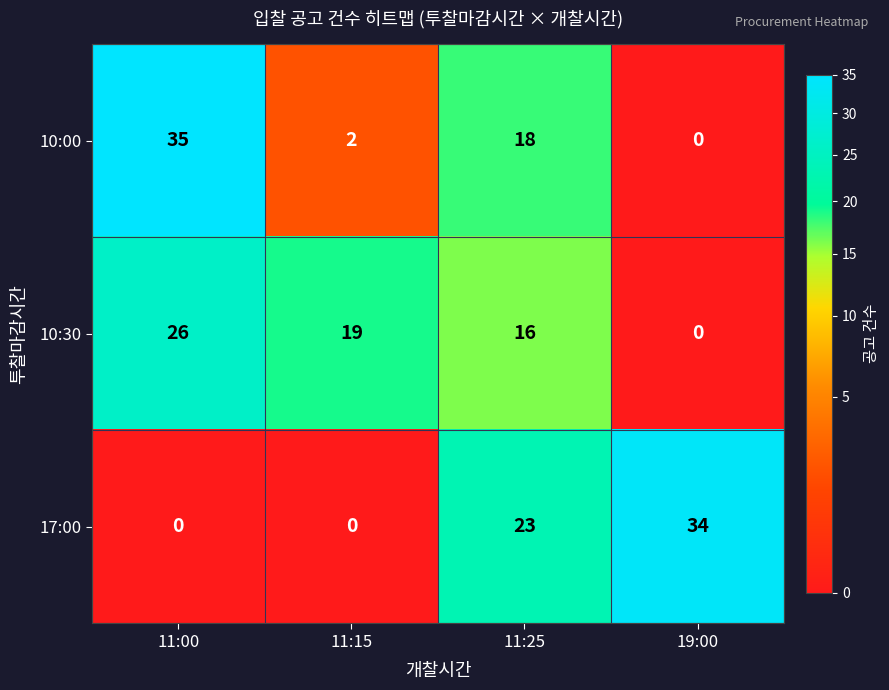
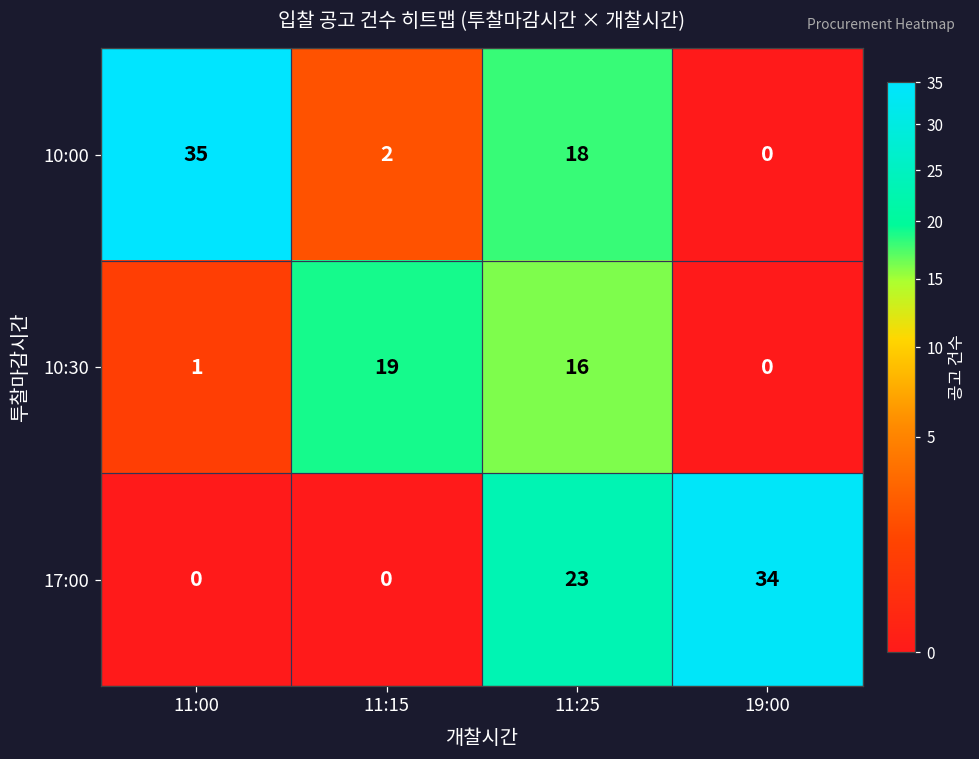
  {
    "10:00": {
      "11:00": 35,
      "11:15": 2,
      "11:25": 18,
      "19:00": 0
    },
    "10:30": {
-     "11:00": 26,
+     "11:00": 1,
      "11:15": 19,
      "11:25": 16,
      "19:00": 0
    },
    "17:00": {
      "11:00": 0,
      "11:15": 0,
      "11:25": 23,
      "19:00": 34
    }
  }
